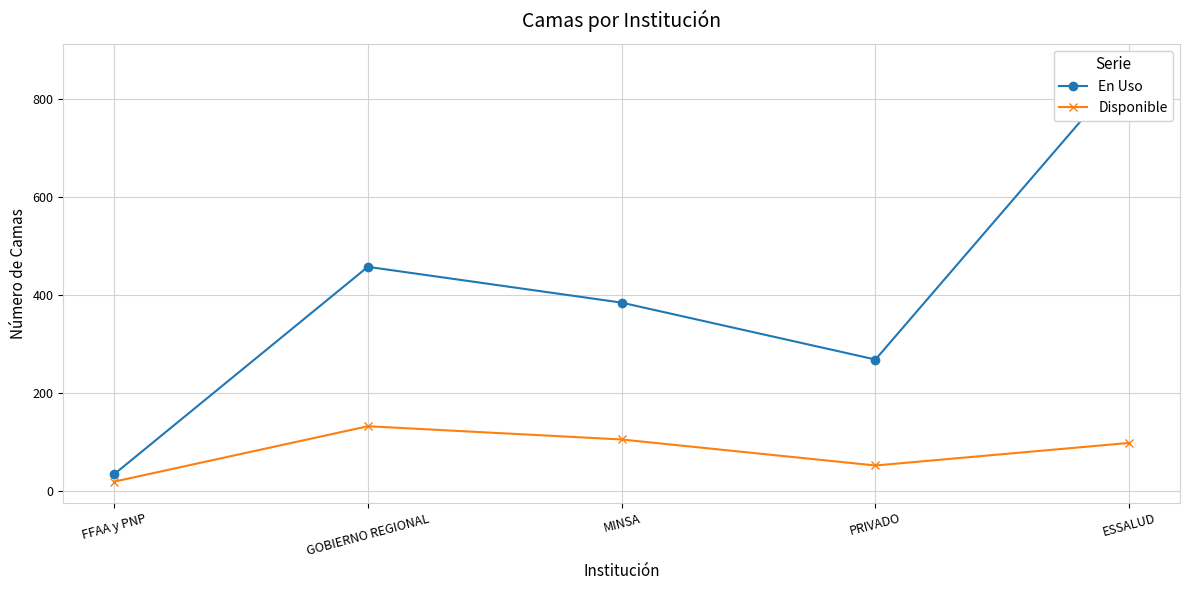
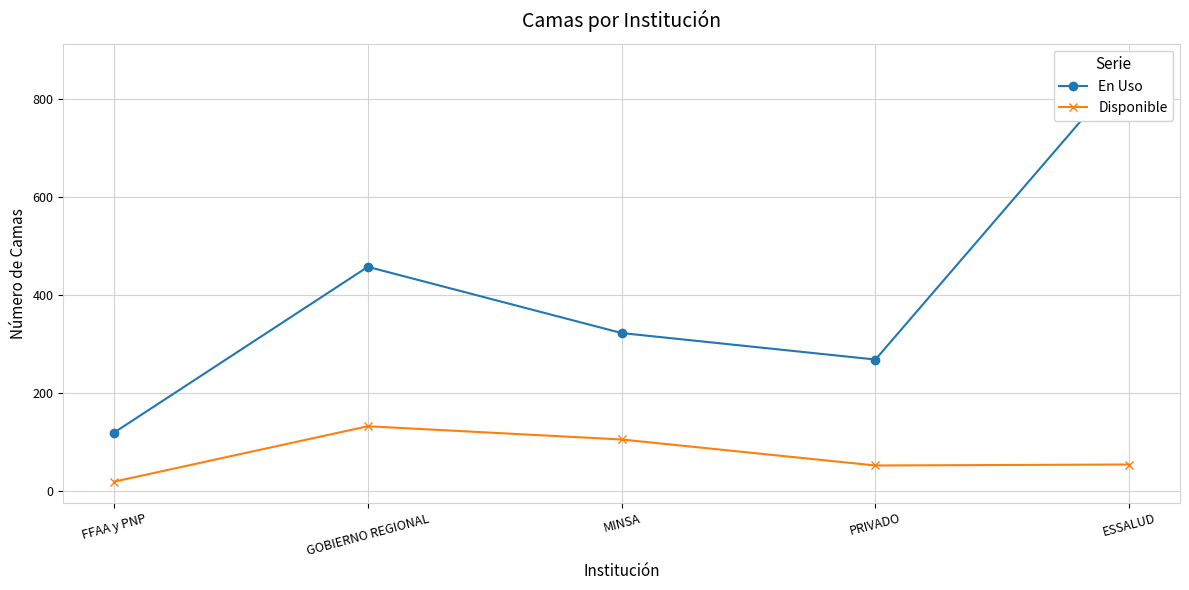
  {
    "En Uso": {
-     "FFAA y PNP": 40,
+     "FFAA y PNP": 120,
      "GOBIERNO REGIONAL": 460,
-     "MINSA": 390,
+     "MINSA": 320,
      "PRIVADO": 270
    },
    "Disponible": {
      "FFAA y PNP": 20,
      "GOBIERNO REGIONAL": 130,
      "MINSA": 110,
      "PRIVADO": 50,
-     "ESSALUD": 100
+     "ESSALUD": 60
    }
  }
